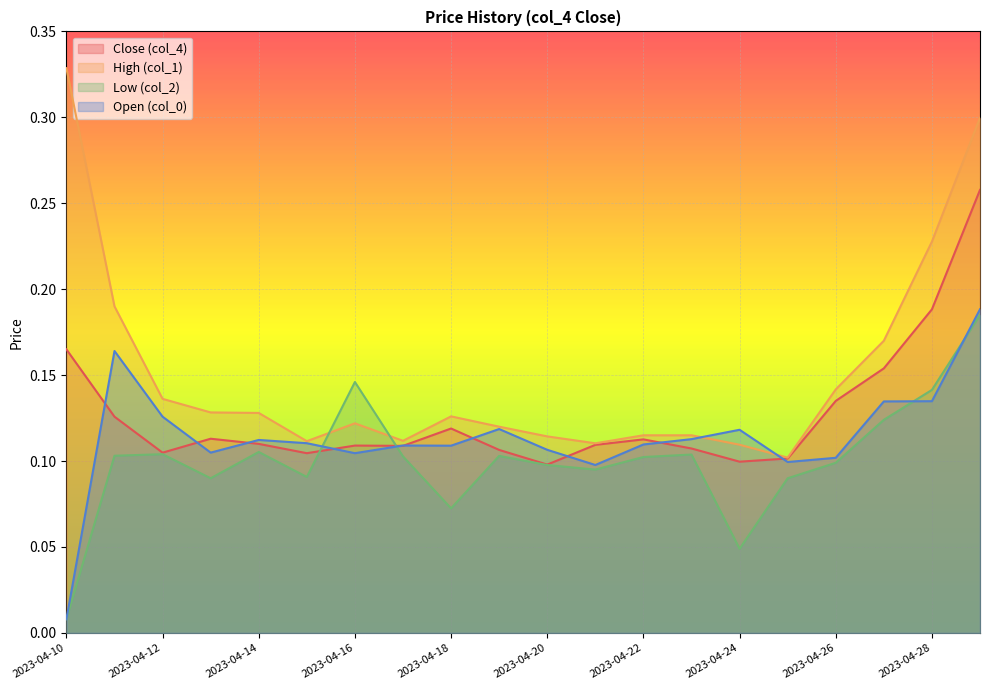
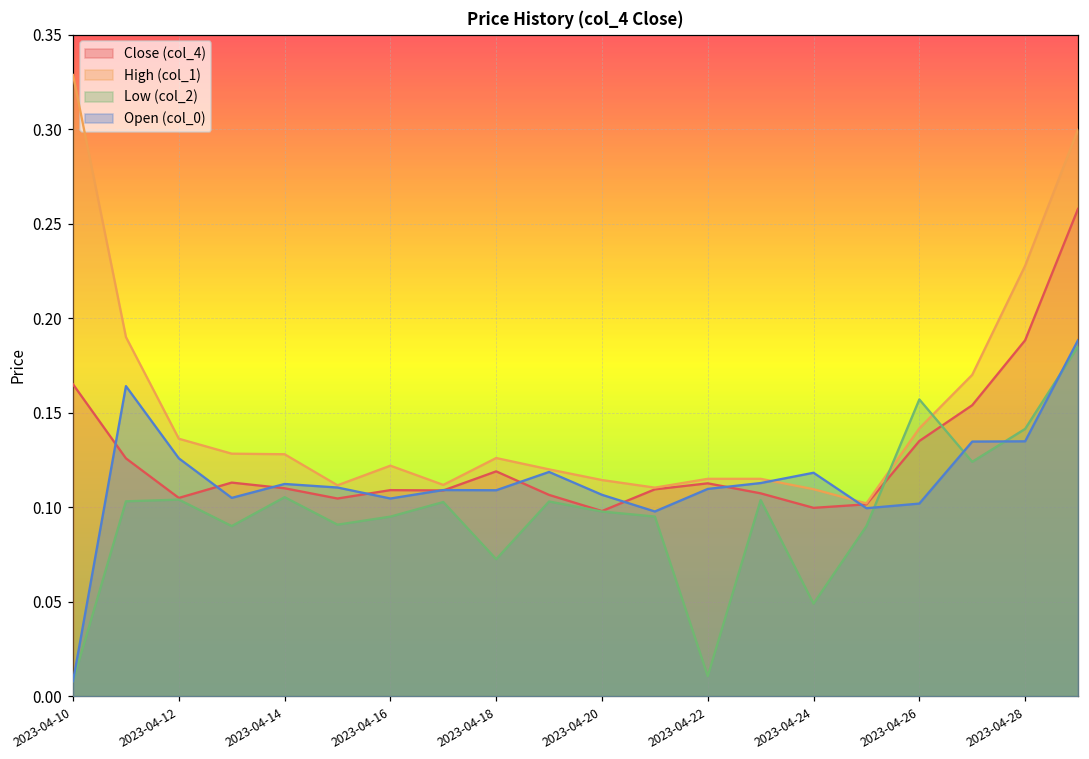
  {
    "Low (col_2)": {
      "2023-04-14": 0.105,
-     "2023-04-16": 0.146,
+     "2023-04-16": 0.095,
      "2023-04-18": 0.072,
-     "2023-04-22": 0.102,
+     "2023-04-22": 0.011,
      "2023-04-24": 0.049,
-     "2023-04-26": 0.099,
+     "2023-04-26": 0.157,
      "2023-04-28": 0.141
    },
    "Open (col_0)": {
      "2023-04-12": 0.126,
      "2023-04-14": 0.112,
      "2023-04-16": 0.105,
      "2023-04-18": 0.109,
      "2023-04-20": 0.107,
      "2023-04-22": 0.110,
      "2023-04-24": 0.118,
      "2023-04-26": 0.102,
      "2023-04-28": 0.135
    }
  }
